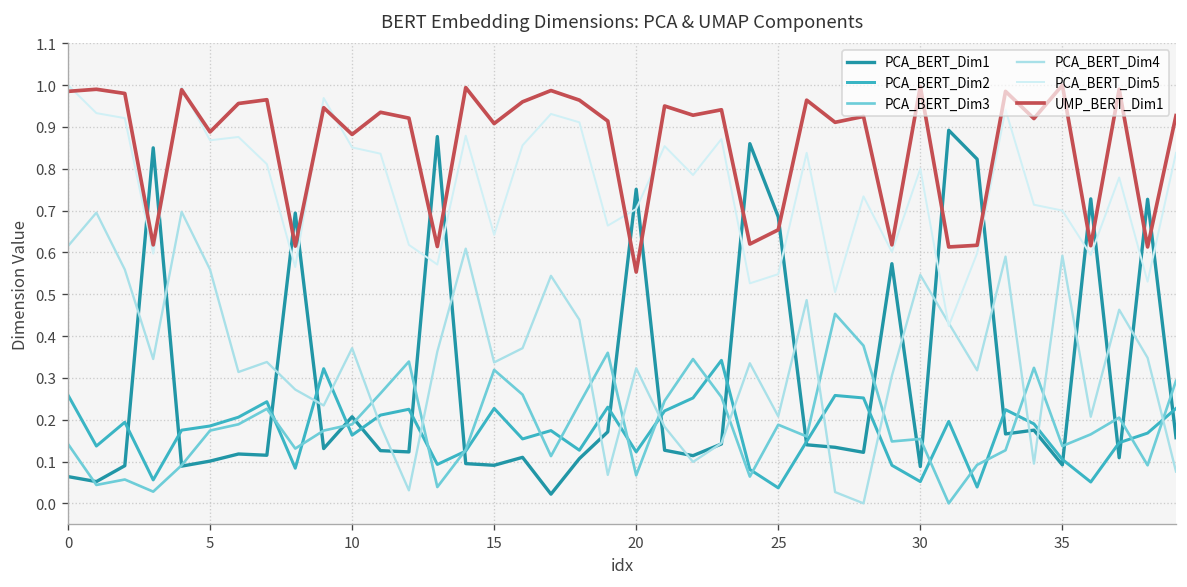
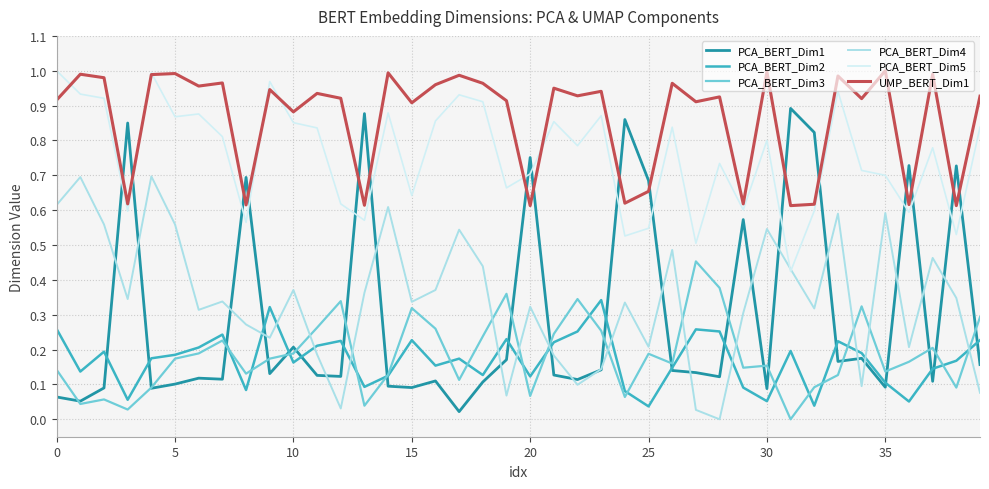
  {
    "UMP_BERT_Dim1": {
-     "0": 0.99,
-     "5": 0.89,
+     "0": 0.92,
+     "5": 0.99,
      "10": 0.88,
      "15": 0.91,
-     "20": 0.55,
+     "20": 0.61,
      "25": 0.65
    }
  }
